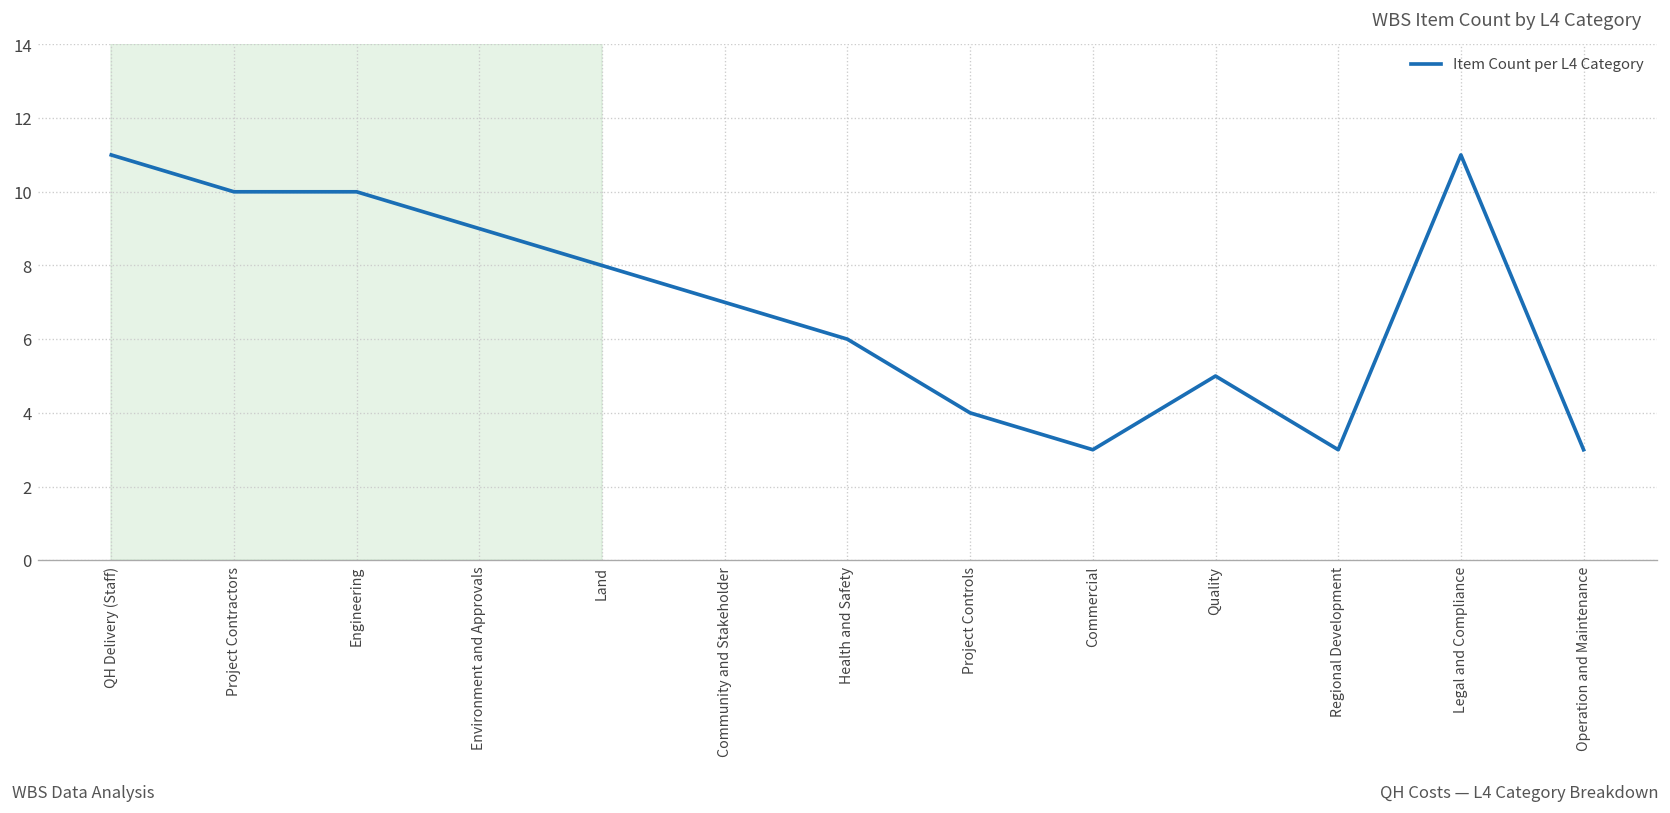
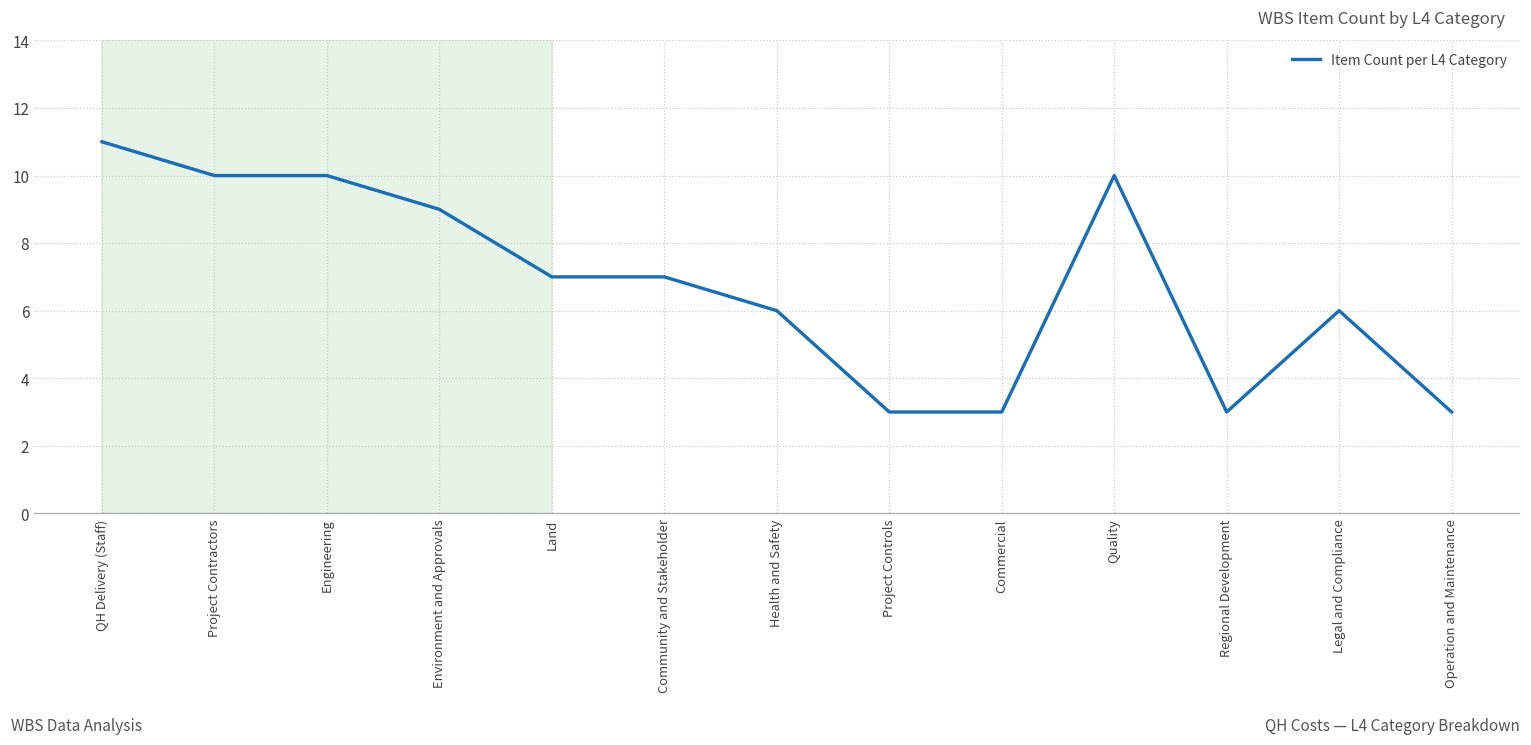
  {
    "QH Delivery (Staff)": 11,
    "Project Contractors": 10,
    "Engineering": 10,
    "Environment and Approvals": 9,
-   "Land": 8,
+   "Land": 7,
    "Community and Stakeholder": 7,
    "Health and Safety": 6,
-   "Project Controls": 4,
+   "Project Controls": 3,
    "Commercial": 3,
-   "Quality": 5,
+   "Quality": 10,
    "Regional Development": 3,
-   "Legal and Compliance": 11,
+   "Legal and Compliance": 6,
    "Operation and Maintenance": 3
  }
